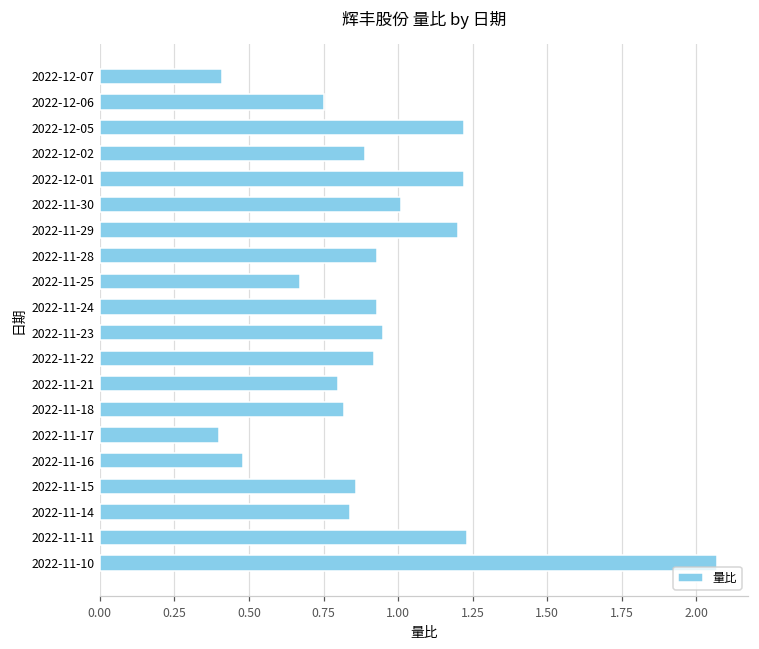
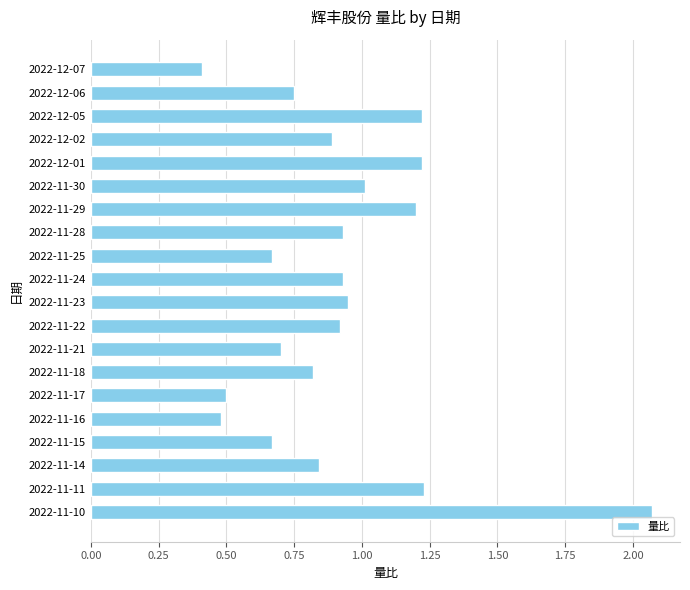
  {
    "2022-12-07": 0.41,
    "2022-12-06": 0.75,
    "2022-12-05": 1.22,
    "2022-12-02": 0.89,
    "2022-12-01": 1.22,
    "2022-11-30": 1.01,
    "2022-11-29": 1.20,
    "2022-11-28": 0.93,
    "2022-11-25": 0.67,
    "2022-11-24": 0.93,
    "2022-11-23": 0.95,
    "2022-11-22": 0.92,
-   "2022-11-21": 0.8,
+   "2022-11-21": 0.7,
    "2022-11-18": 0.82,
-   "2022-11-17": 0.4,
+   "2022-11-17": 0.5,
    "2022-11-16": 0.48,
-   "2022-11-15": 0.86,
+   "2022-11-15": 0.67,
    "2022-11-14": 0.84,
    "2022-11-11": 1.23,
    "2022-11-10": 2.07
  }
